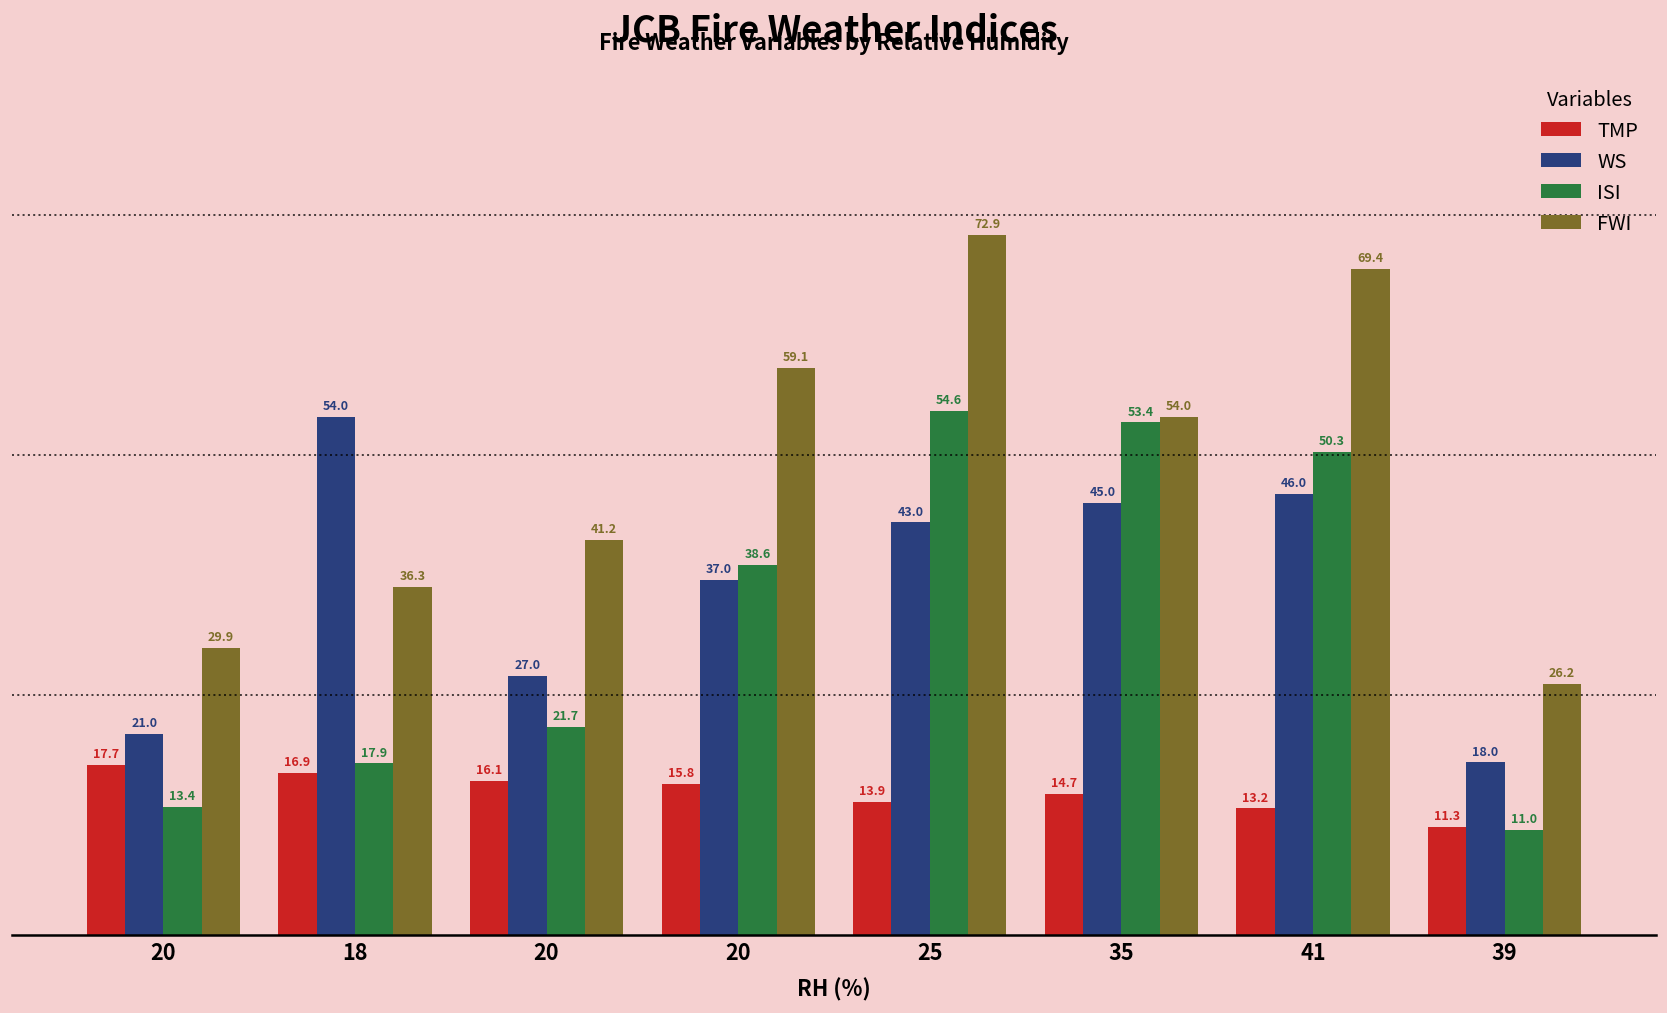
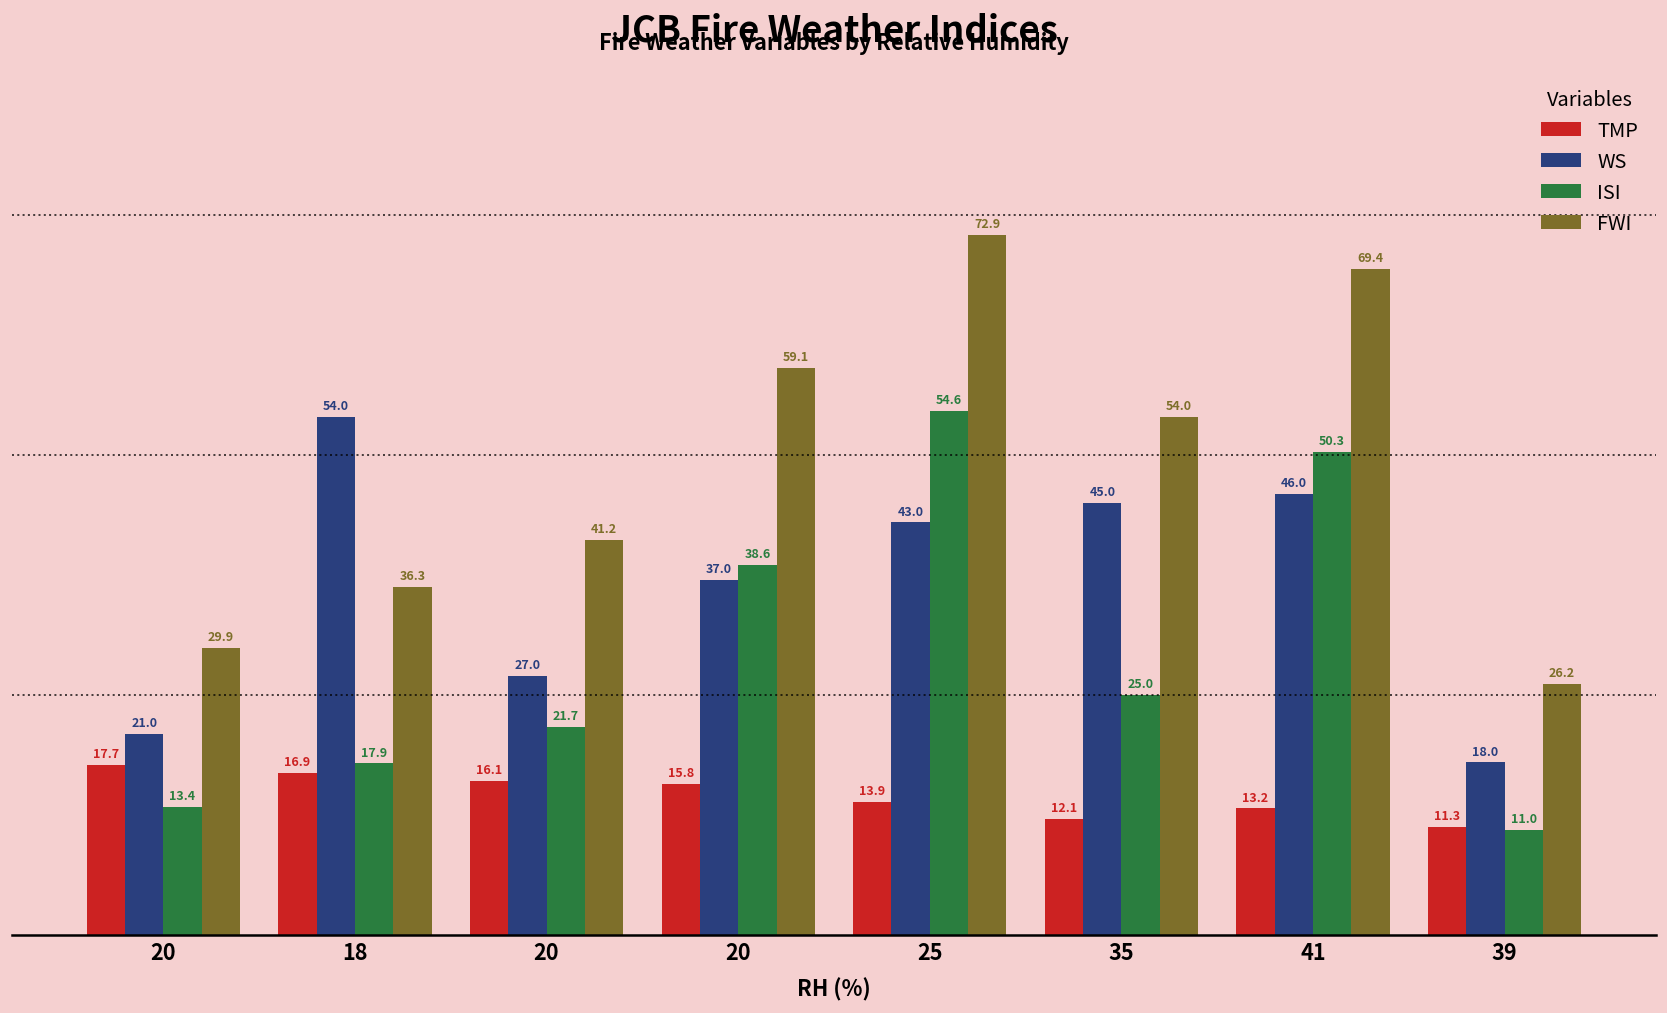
  {
    "TMP": {
      "18": 16.9,
      "25": 13.9,
-     "35": 14.7,
+     "35": 12.1,
      "41": 13.2,
      "39": 11.3
    },
    "WS": {
      "18": 54.0,
      "25": 43.0,
      "35": 45.0,
      "41": 46.0,
      "39": 18.0
    },
    "ISI": {
      "18": 17.9,
      "25": 54.6,
-     "35": 53.4,
+     "35": 25.0,
      "41": 50.3,
      "39": 11.0
    },
    "FWI": {
      "18": 36.3,
      "25": 72.9,
      "35": 54.0,
      "41": 69.4,
      "39": 26.2
    }
  }
